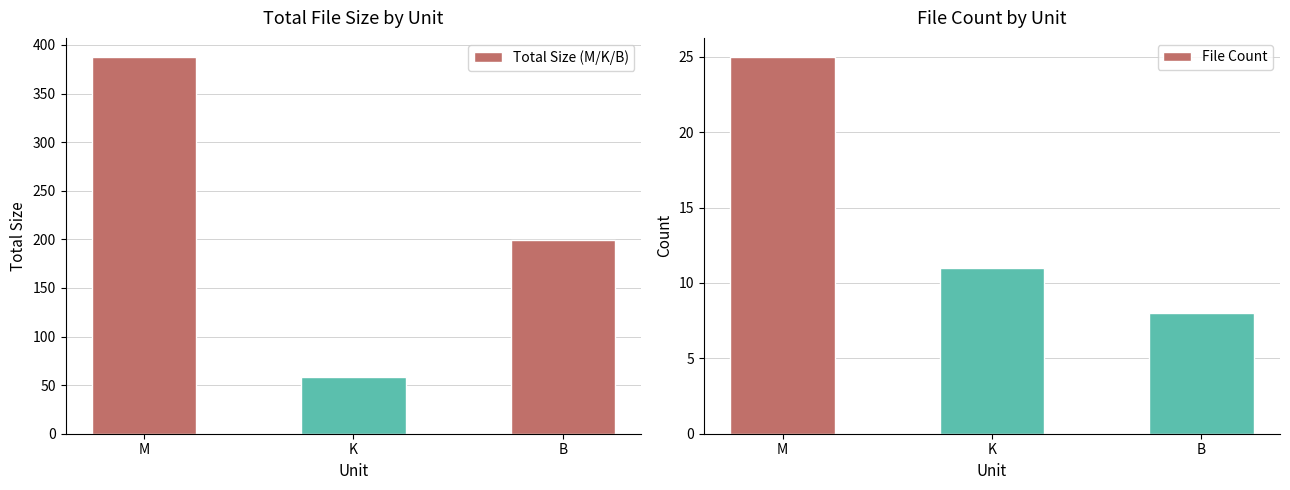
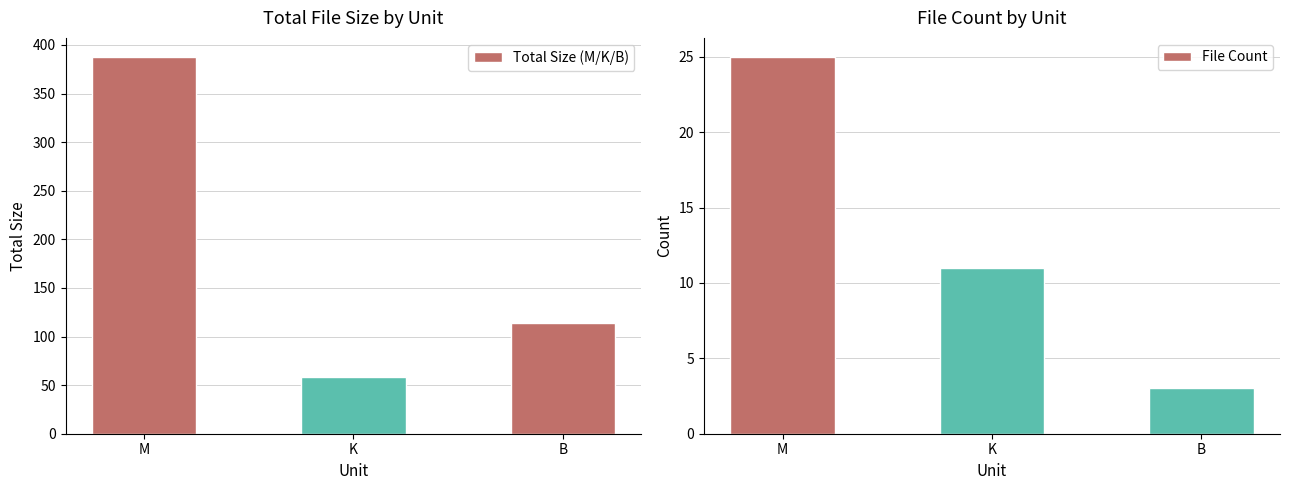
  {
    "Total File Size by Unit": {
      "M": 390,
      "K": 60,
-     "B": 200
+     "B": 110
    },
    "File Count by Unit": {
      "M": 25,
      "K": 11,
-     "B": 8
+     "B": 3
    }
  }
